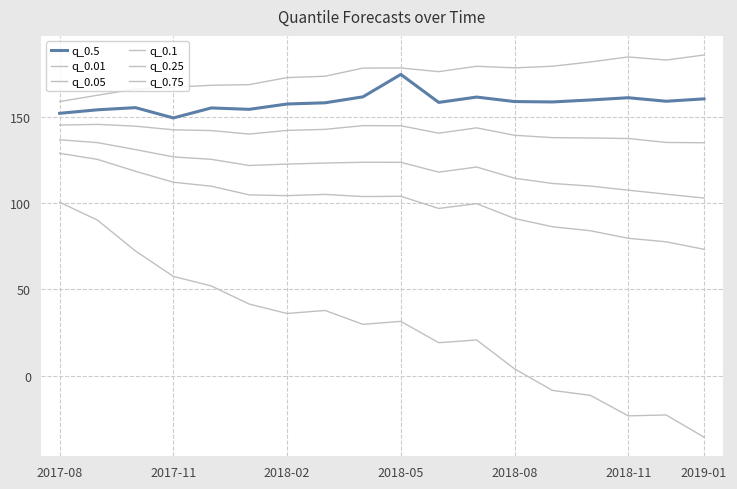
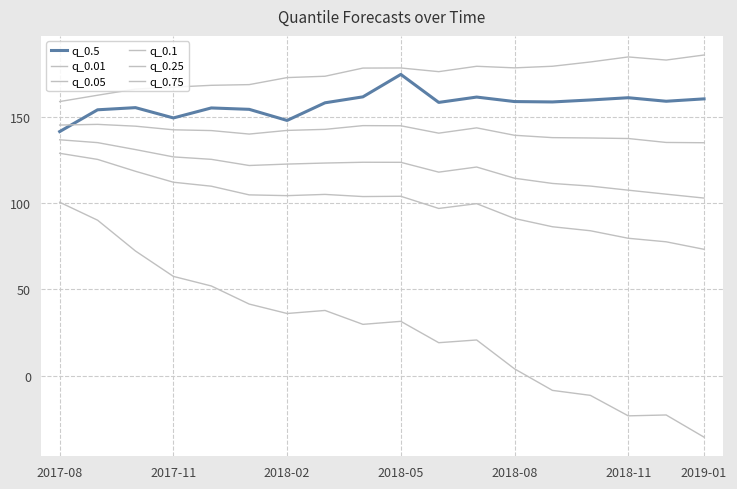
  {
    "q_0.5": {
-     "2017-08": 152,
+     "2017-08": 141,
      "2017-11": 149,
-     "2018-02": 157,
+     "2018-02": 148,
      "2018-05": 175,
      "2018-08": 159,
      "2018-11": 161,
      "2019-01": 160
    }
  }
